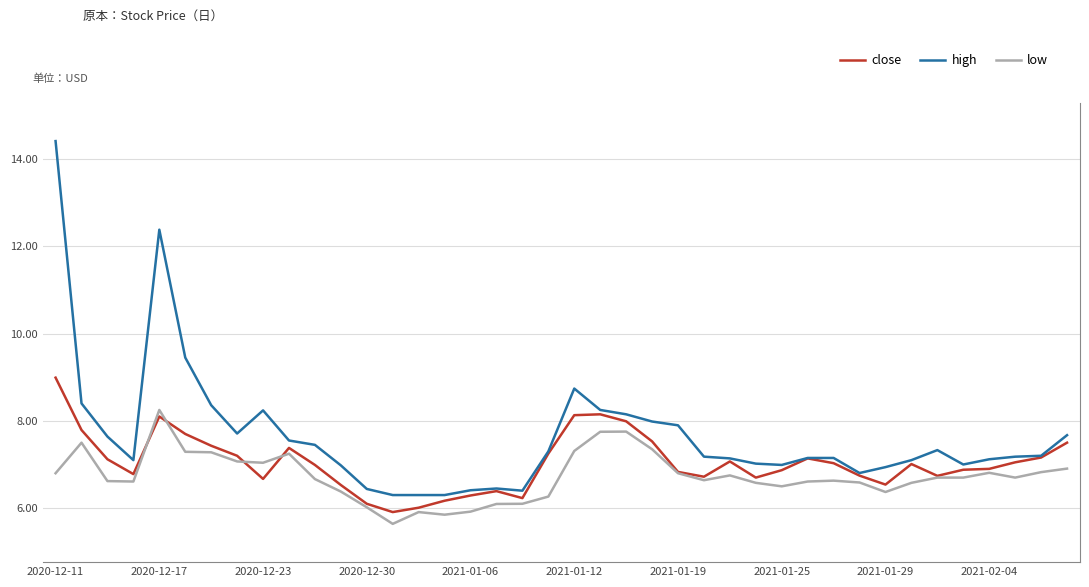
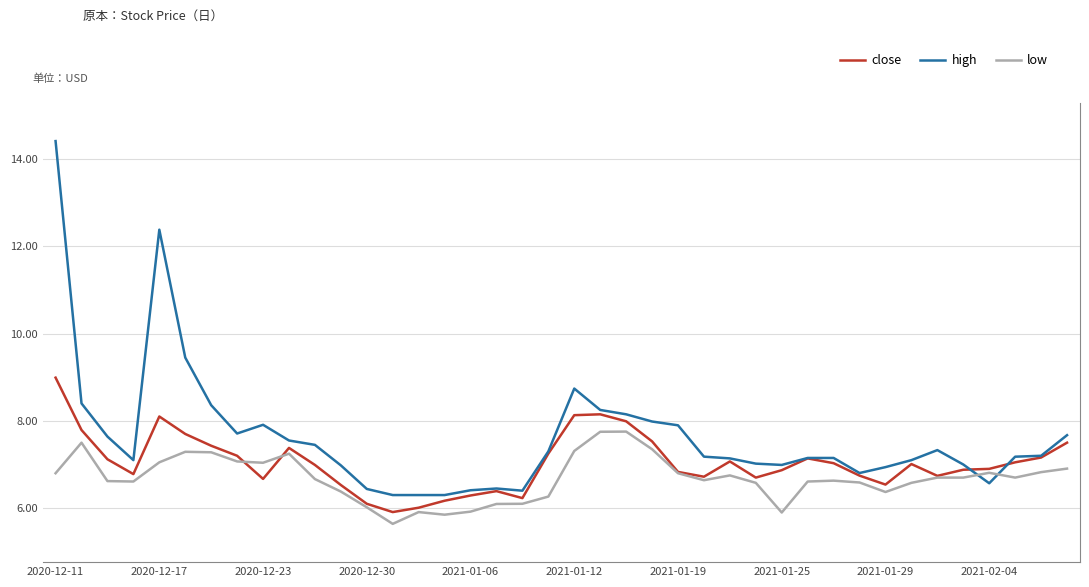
  {
    "close": {
      "2020-12-11": 9.0,
      "2020-12-17": 8.1,
      "2020-12-23": 6.7,
      "2020-12-30": 6.1,
      "2021-01-06": 6.3,
      "2021-01-12": 8.1,
      "2021-01-25": 6.9,
      "2021-01-29": 6.5,
      "2021-02-04": 6.9
    },
    "high": {
      "2020-12-11": 14.4,
      "2020-12-17": 12.4,
-     "2020-12-23": 8.2,
+     "2020-12-23": 7.9,
      "2020-12-30": 6.4,
      "2021-01-06": 6.4,
      "2021-01-12": 8.7,
      "2021-01-19": 7.9,
      "2021-01-25": 7.0,
      "2021-01-29": 6.9,
-     "2021-02-04": 7.1
+     "2021-02-04": 6.6
    },
    "low": {
      "2020-12-11": 6.8,
-     "2020-12-17": 8.3,
+     "2020-12-17": 7.1,
      "2020-12-23": 7.0,
      "2020-12-30": 6.0,
      "2021-01-06": 5.9,
      "2021-01-12": 7.3,
-     "2021-01-25": 6.5,
+     "2021-01-25": 5.9,
      "2021-01-29": 6.4,
      "2021-02-04": 6.8
    }
  }
